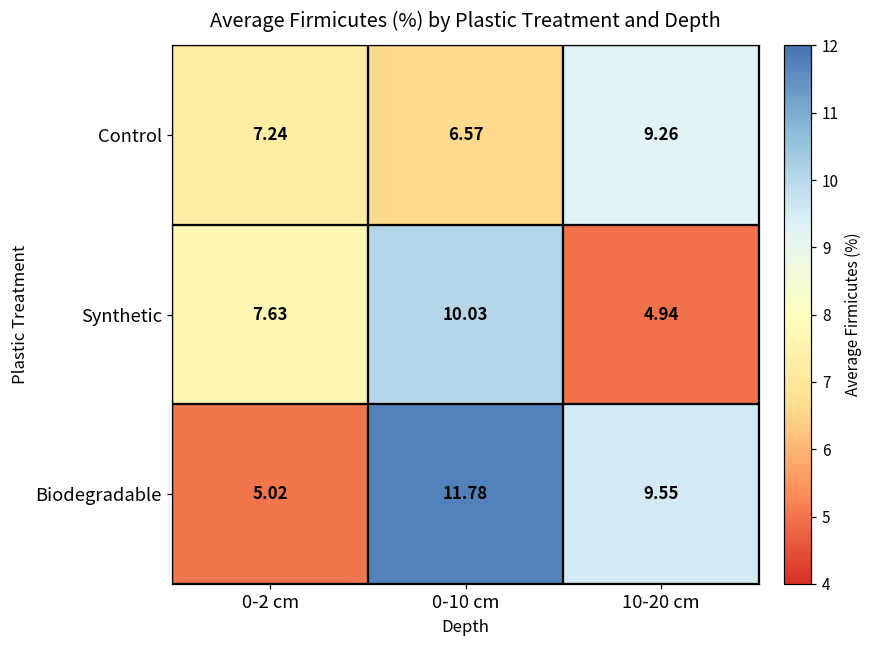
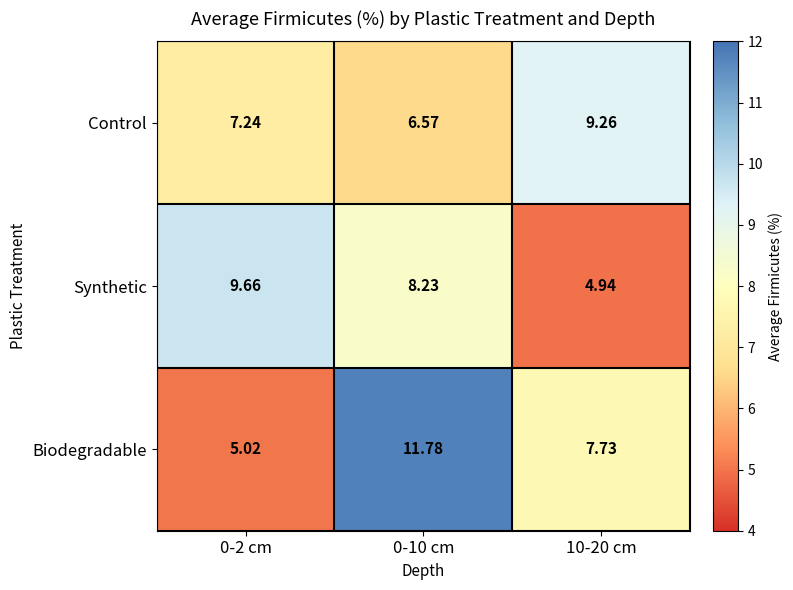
  {
    "Control": {
      "0-2 cm": 7.24,
      "0-10 cm": 6.57,
      "10-20 cm": 9.26
    },
    "Synthetic": {
-     "0-2 cm": 7.63,
-     "0-10 cm": 10.03,
+     "0-2 cm": 9.66,
+     "0-10 cm": 8.23,
      "10-20 cm": 4.94
    },
    "Biodegradable": {
      "0-2 cm": 5.02,
      "0-10 cm": 11.78,
-     "10-20 cm": 9.55
+     "10-20 cm": 7.73
    }
  }
